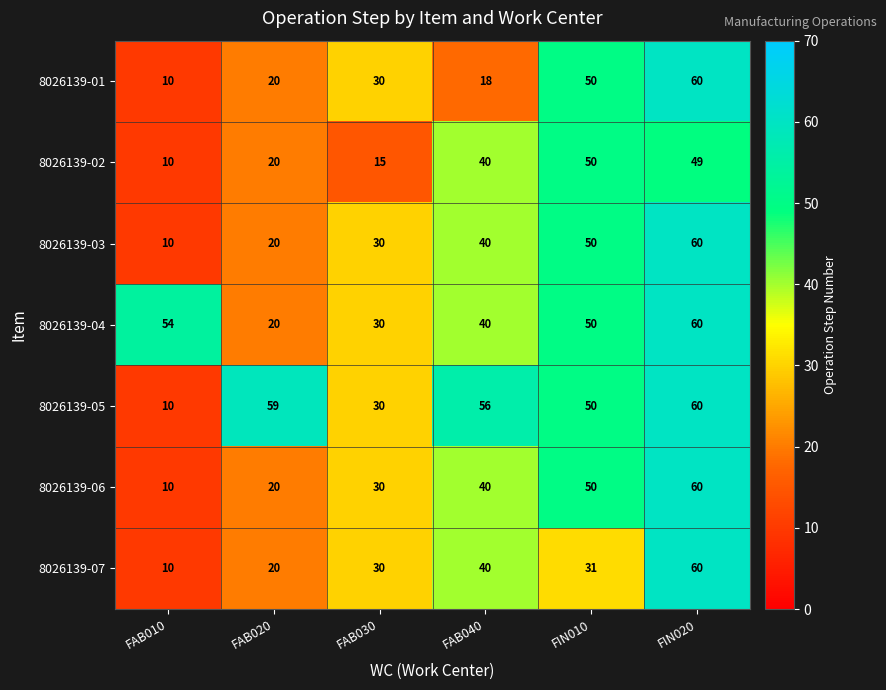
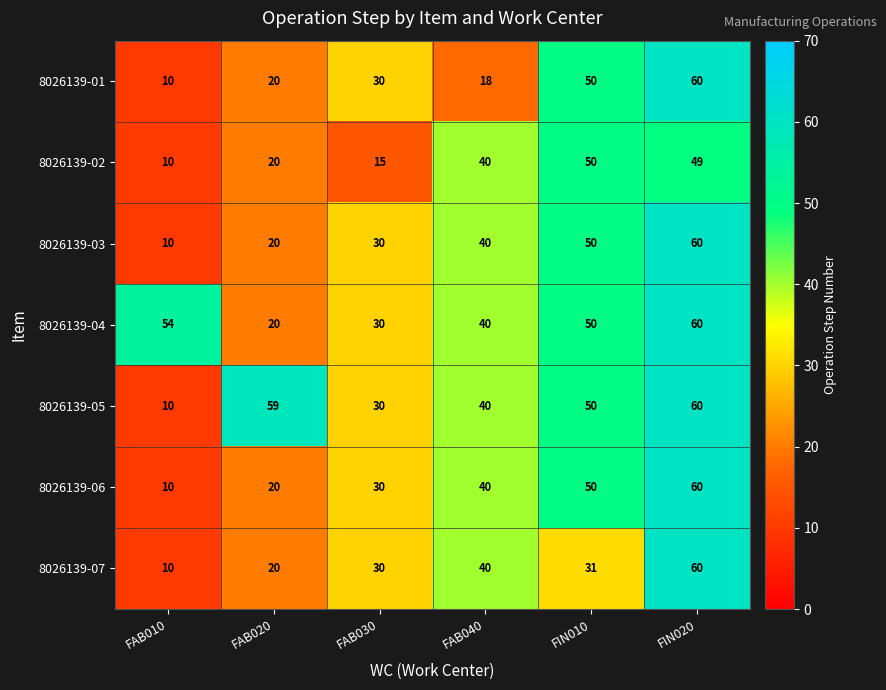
  {
    "8026139-01": {
      "FAB010": 10,
      "FAB020": 20,
      "FAB030": 30,
      "FAB040": 18,
      "FIN010": 50,
      "FIN020": 60
    },
    "8026139-02": {
      "FAB010": 10,
      "FAB020": 20,
      "FAB030": 15,
      "FAB040": 40,
      "FIN010": 50,
      "FIN020": 49
    },
    "8026139-03": {
      "FAB010": 10,
      "FAB020": 20,
      "FAB030": 30,
      "FAB040": 40,
      "FIN010": 50,
      "FIN020": 60
    },
    "8026139-04": {
      "FAB010": 54,
      "FAB020": 20,
      "FAB030": 30,
      "FAB040": 40,
      "FIN010": 50,
      "FIN020": 60
    },
    "8026139-05": {
      "FAB010": 10,
      "FAB020": 59,
      "FAB030": 30,
-     "FAB040": 56,
+     "FAB040": 40,
      "FIN010": 50,
      "FIN020": 60
    },
    "8026139-06": {
      "FAB010": 10,
      "FAB020": 20,
      "FAB030": 30,
      "FAB040": 40,
      "FIN010": 50,
      "FIN020": 60
    },
    "8026139-07": {
      "FAB010": 10,
      "FAB020": 20,
      "FAB030": 30,
      "FAB040": 40,
      "FIN010": 31,
      "FIN020": 60
    }
  }
